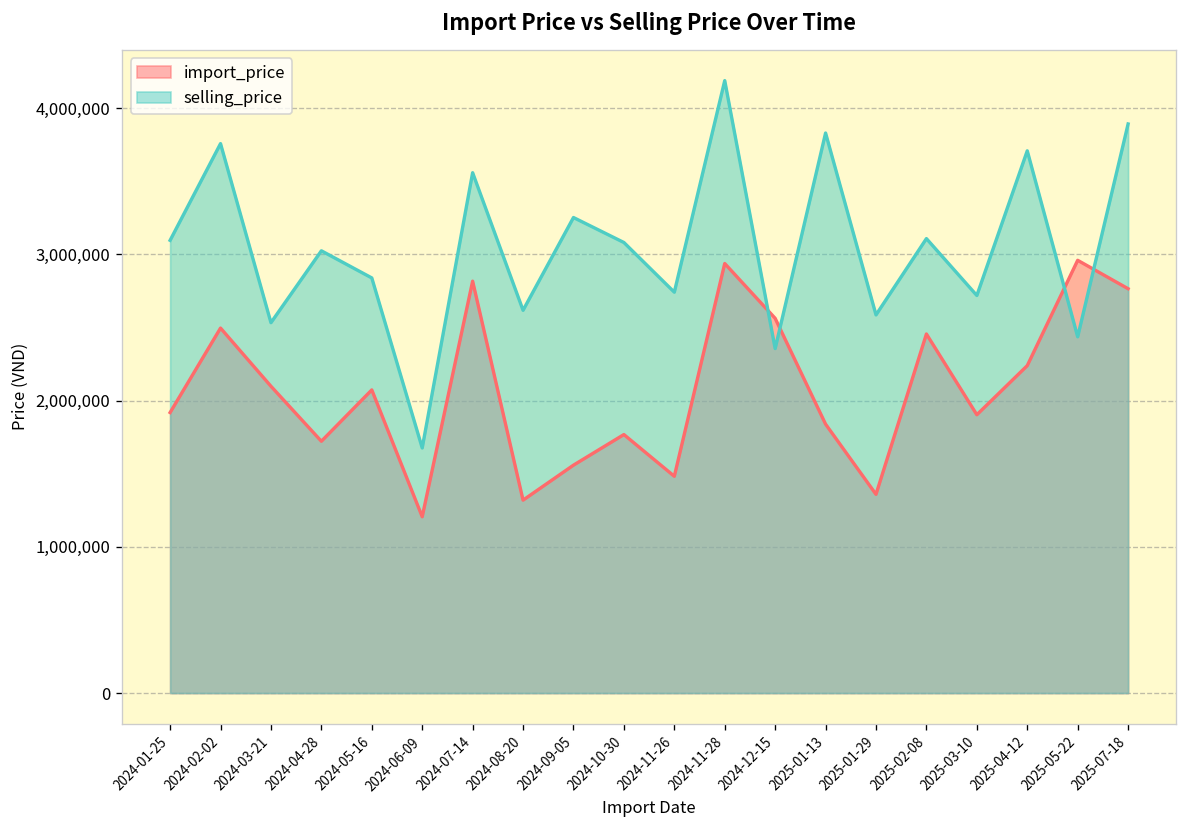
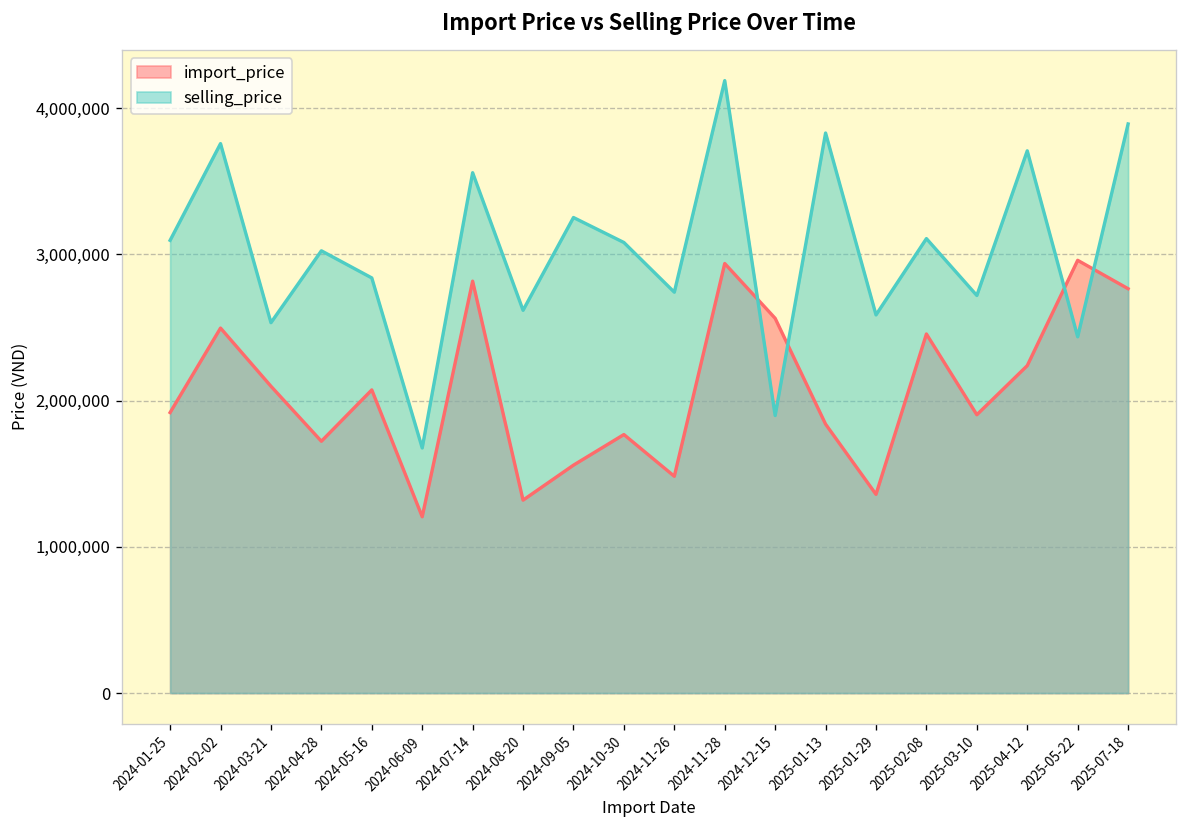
  {
    "import_price": {
      "2024-01-25": "1,920,000",
      "2024-02-02": "2,500,000",
      "2024-03-21": "2,100,000",
      "2024-04-28": "1,720,000",
      "2024-05-16": "2,070,000",
      "2024-06-09": "1,210,000",
      "2024-07-14": "2,820,000",
      "2024-08-20": "1,320,000",
      "2024-09-05": "1,560,000",
      "2024-10-30": "1,770,000",
      "2024-11-26": "1,480,000",
      "2024-11-28": "2,940,000",
      "2024-12-15": "2,560,000",
      "2025-01-13": "1,840,000",
      "2025-01-29": "1,360,000",
      "2025-02-08": "2,460,000",
      "2025-03-10": "1,900,000",
      "2025-04-12": "2,240,000",
      "2025-05-22": "2,960,000",
      "2025-07-18": "2,770,000"
    },
    "selling_price": {
      "2024-01-25": "3,100,000",
      "2024-02-02": "3,760,000",
      "2024-03-21": "2,530,000",
      "2024-04-28": "3,030,000",
      "2024-05-16": "2,840,000",
      "2024-06-09": "1,680,000",
      "2024-07-14": "3,560,000",
      "2024-08-20": "2,620,000",
      "2024-09-05": "3,250,000",
      "2024-10-30": "3,080,000",
      "2024-11-26": "2,740,000",
      "2024-11-28": "4,190,000",
-     "2024-12-15": "2,360,000",
+     "2024-12-15": "1,900,000",
      "2025-01-13": "3,830,000",
      "2025-01-29": "2,590,000",
      "2025-02-08": "3,110,000",
      "2025-03-10": "2,720,000",
      "2025-04-12": "3,710,000",
      "2025-05-22": "2,440,000",
      "2025-07-18": "3,890,000"
    }
  }
